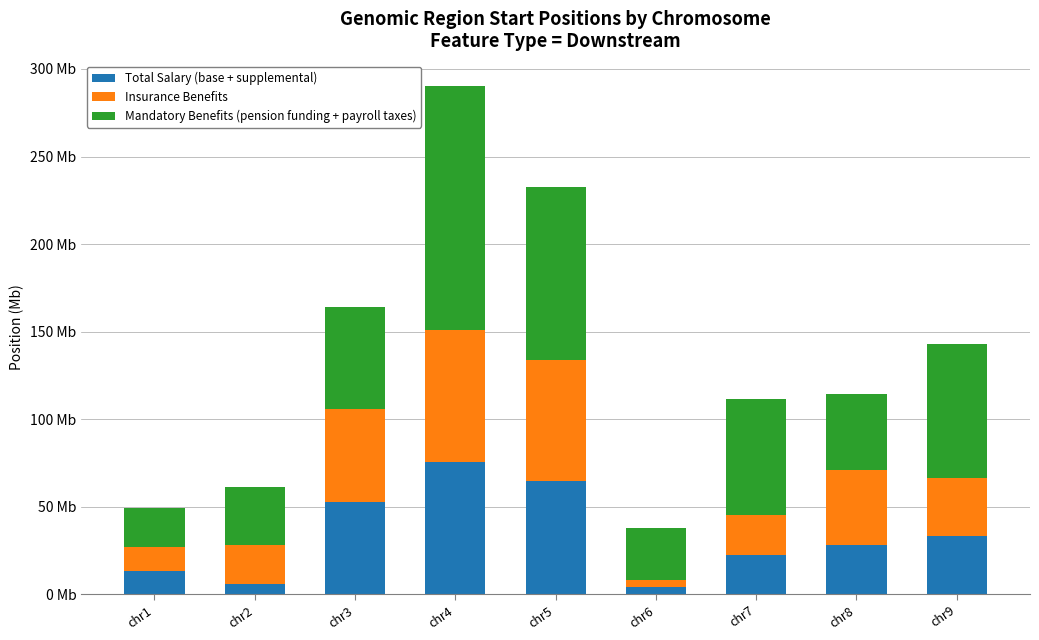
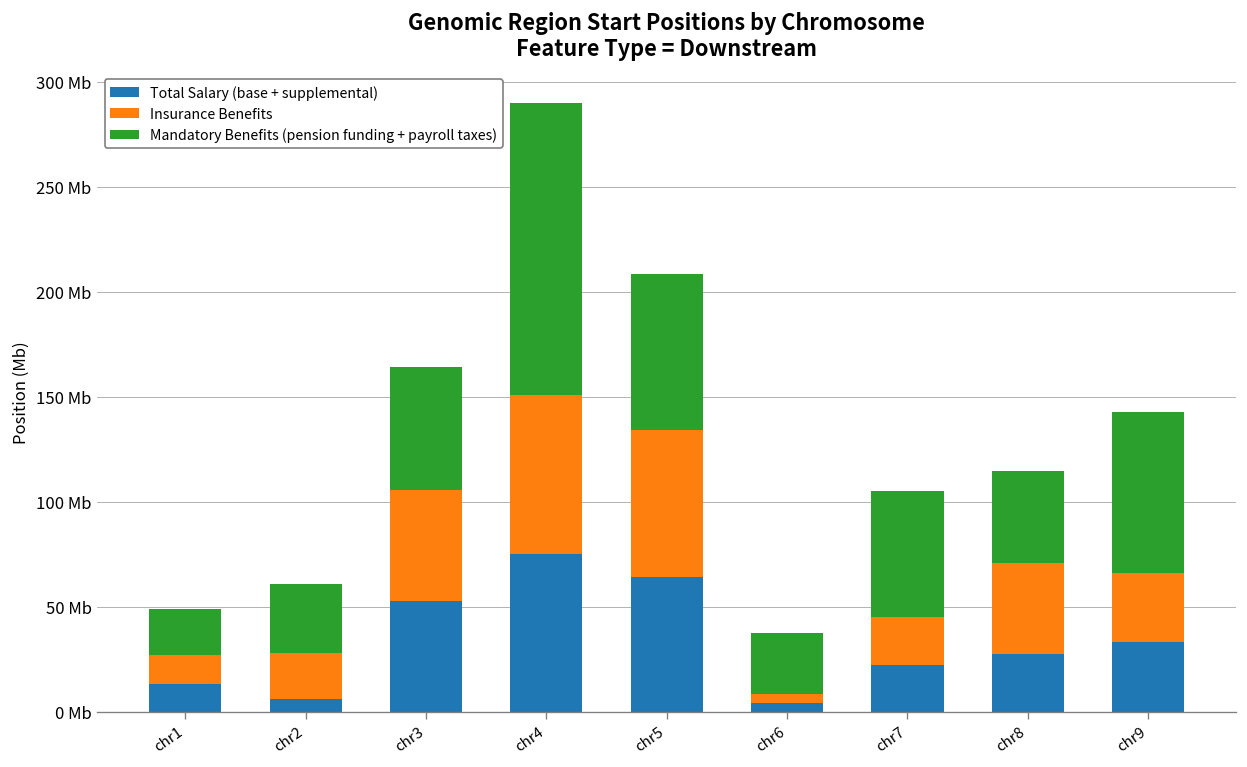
  {
    "Total Salary (base + supplemental)": {
      "chr1": "13 Mb",
      "chr2": "6 Mb",
      "chr3": "53 Mb",
      "chr4": "75 Mb",
      "chr5": "64 Mb",
      "chr6": "4 Mb",
      "chr7": "23 Mb",
      "chr8": "28 Mb",
      "chr9": "33 Mb"
    },
    "Insurance Benefits": {
      "chr1": "13 Mb",
      "chr2": "22 Mb",
      "chr3": "53 Mb",
      "chr4": "75 Mb",
      "chr5": "70 Mb",
      "chr6": "4 Mb",
      "chr7": "23 Mb",
      "chr8": "43 Mb",
      "chr9": "33 Mb"
    },
    "Mandatory Benefits (pension funding + payroll taxes)": {
      "chr1": "22 Mb",
      "chr2": "33 Mb",
      "chr3": "59 Mb",
      "chr4": "139 Mb",
-     "chr5": "99 Mb",
+     "chr5": "74 Mb",
      "chr6": "29 Mb",
-     "chr7": "66 Mb",
+     "chr7": "60 Mb",
      "chr8": "44 Mb",
      "chr9": "77 Mb"
    }
  }
